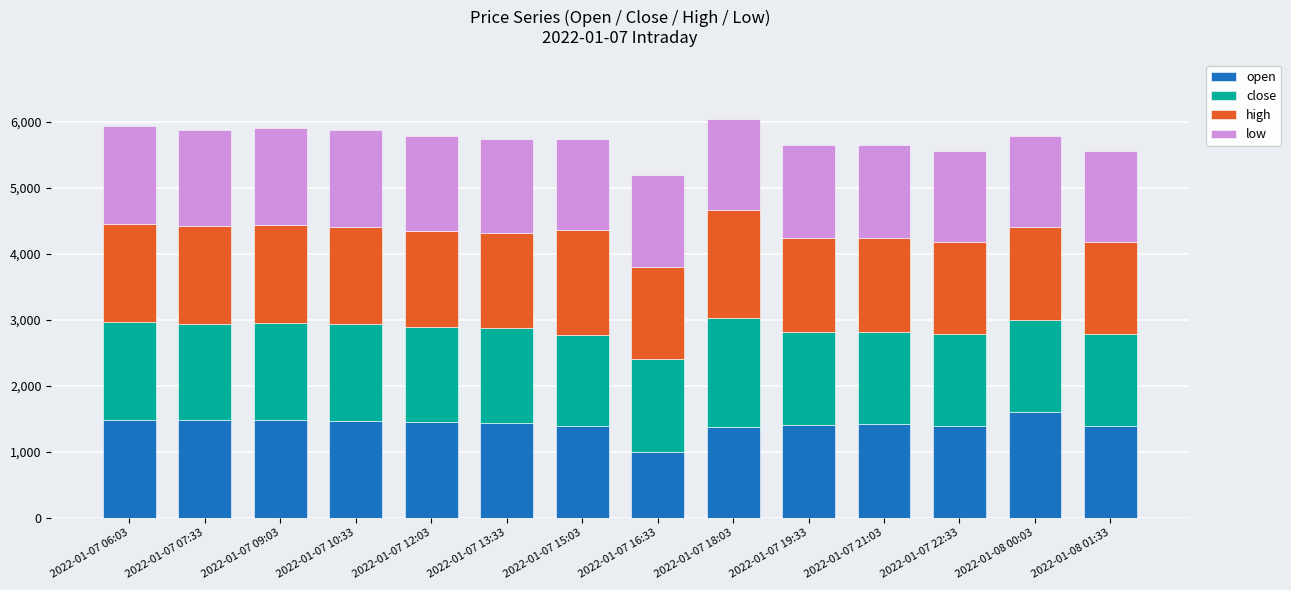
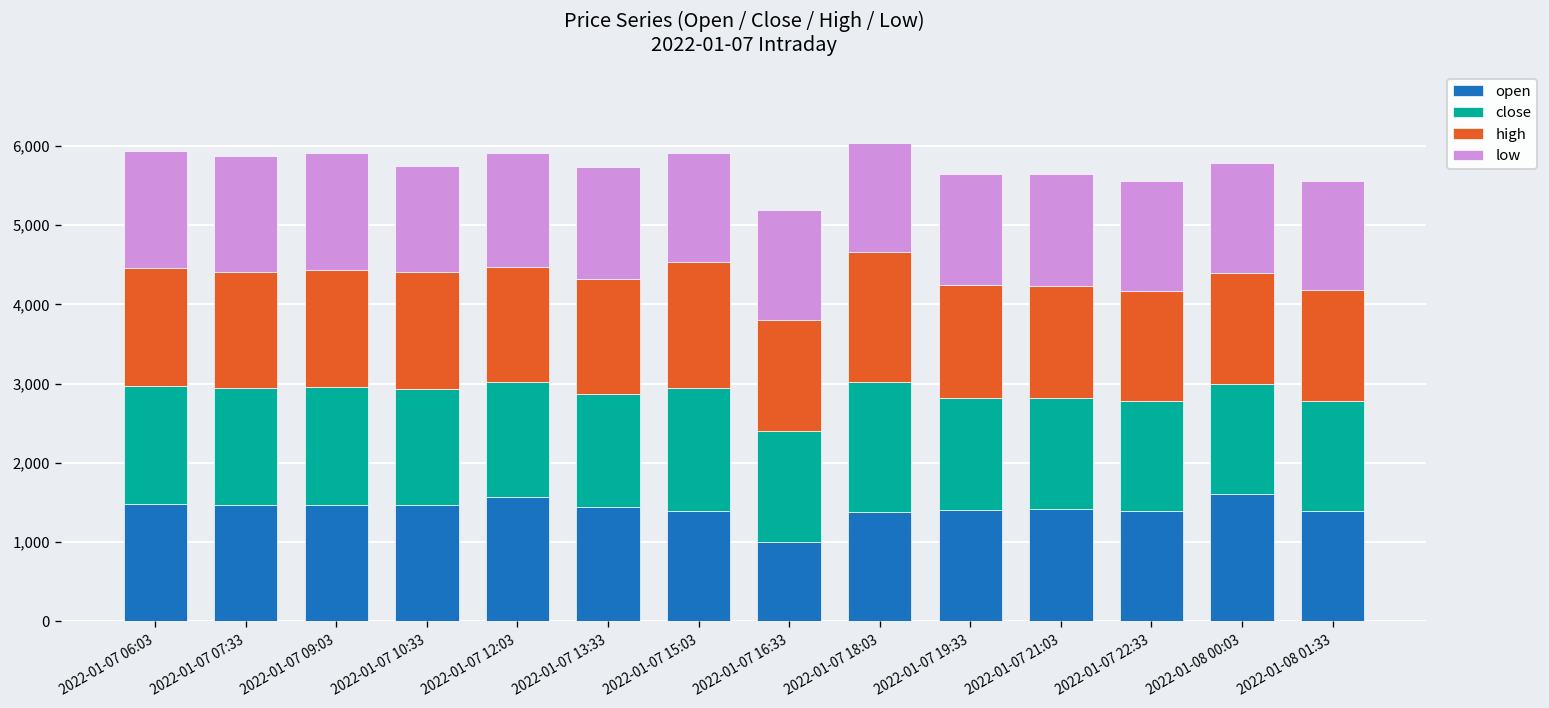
  {
    "open": {
      "2022-01-07 06:03": "1,500",
      "2022-01-07 07:33": "1,500",
      "2022-01-07 09:03": "1,500",
      "2022-01-07 10:33": "1,500",
-     "2022-01-07 12:03": "1,400",
+     "2022-01-07 12:03": "1,600",
      "2022-01-07 13:33": "1,400",
      "2022-01-07 15:03": "1,400",
      "2022-01-07 16:33": "1,000",
      "2022-01-07 18:03": "1,400",
      "2022-01-07 19:33": "1,400",
      "2022-01-07 21:03": "1,400",
      "2022-01-07 22:33": "1,400",
      "2022-01-08 00:03": "1,600",
      "2022-01-08 01:33": "1,400"
    },
    "close": {
      "2022-01-07 06:03": "1,500",
      "2022-01-07 07:33": "1,500",
      "2022-01-07 09:03": "1,500",
      "2022-01-07 10:33": "1,500",
      "2022-01-07 12:03": "1,400",
      "2022-01-07 13:33": "1,400",
-     "2022-01-07 15:03": "1,400",
+     "2022-01-07 15:03": "1,600",
      "2022-01-07 16:33": "1,400",
      "2022-01-07 18:03": "1,600",
      "2022-01-07 19:33": "1,400",
      "2022-01-07 21:03": "1,400",
      "2022-01-07 22:33": "1,400",
      "2022-01-08 00:03": "1,400",
      "2022-01-08 01:33": "1,400"
    },
    "high": {
      "2022-01-07 06:03": "1,500",
      "2022-01-07 07:33": "1,500",
      "2022-01-07 09:03": "1,500",
      "2022-01-07 10:33": "1,500",
      "2022-01-07 12:03": "1,500",
      "2022-01-07 13:33": "1,400",
      "2022-01-07 15:03": "1,600",
      "2022-01-07 16:33": "1,400",
      "2022-01-07 18:03": "1,600",
      "2022-01-07 19:33": "1,400",
      "2022-01-07 21:03": "1,400",
      "2022-01-07 22:33": "1,400",
      "2022-01-08 00:03": "1,400",
      "2022-01-08 01:33": "1,400"
    },
    "low": {
      "2022-01-07 06:03": "1,500",
      "2022-01-07 07:33": "1,500",
      "2022-01-07 09:03": "1,500",
-     "2022-01-07 10:33": "1,500",
+     "2022-01-07 10:33": "1,300",
      "2022-01-07 12:03": "1,400",
      "2022-01-07 13:33": "1,400",
      "2022-01-07 15:03": "1,400",
      "2022-01-07 16:33": "1,400",
      "2022-01-07 18:03": "1,400",
      "2022-01-07 19:33": "1,400",
      "2022-01-07 21:03": "1,400",
      "2022-01-07 22:33": "1,400",
      "2022-01-08 00:03": "1,400",
      "2022-01-08 01:33": "1,400"
    }
  }
